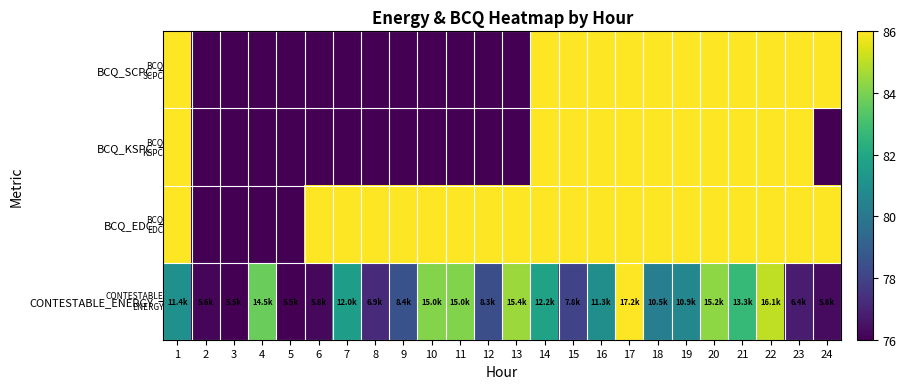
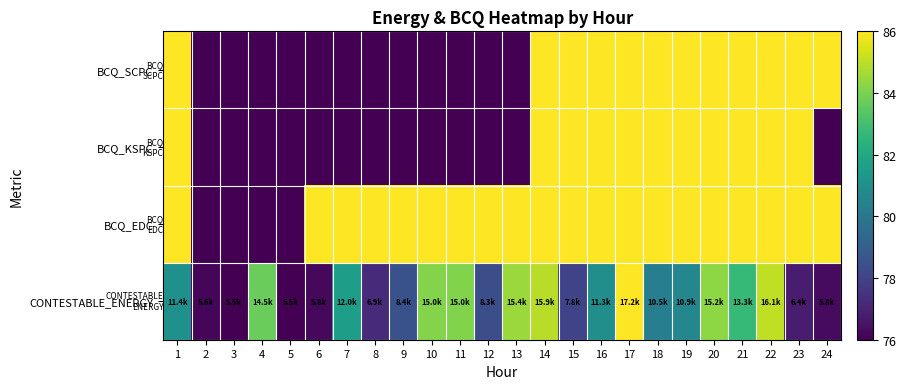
  {
    "CONTESTABLE_ENERGY": {
      "1": "11.4k",
      "2": "5.6k",
      "3": "5.5k",
      "4": "14.5k",
      "5": "5.5k",
      "6": "5.8k",
      "7": "12.0k",
      "8": "6.9k",
      "9": "8.4k",
      "10": "15.0k",
      "11": "15.0k",
      "12": "8.3k",
      "13": "15.4k",
-     "14": "12.2k",
+     "14": "15.9k",
      "15": "7.8k",
      "16": "11.3k",
      "17": "17.2k",
      "18": "10.5k",
      "19": "10.9k",
      "20": "15.2k",
      "21": "13.3k",
      "22": "16.1k",
      "23": "6.4k",
      "24": "5.8k"
    }
  }
